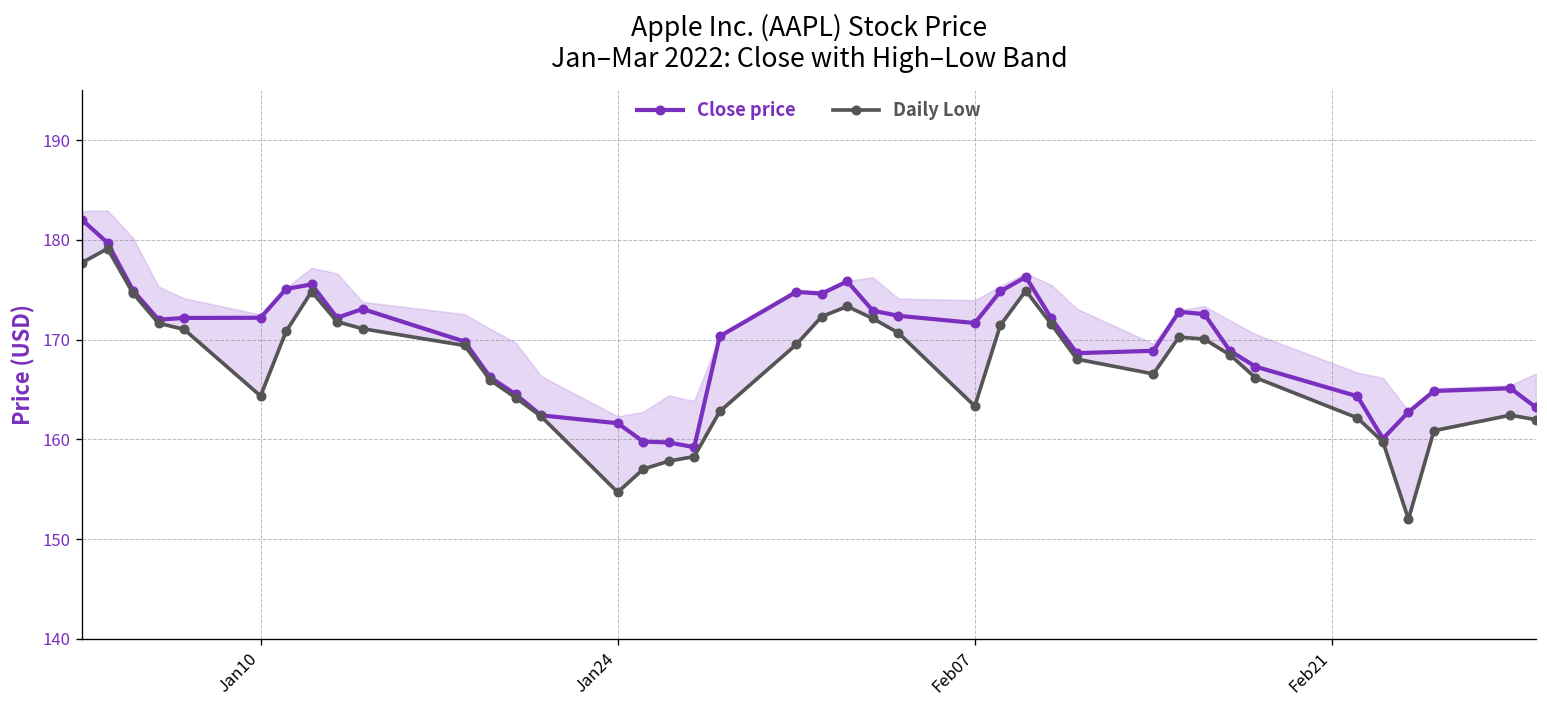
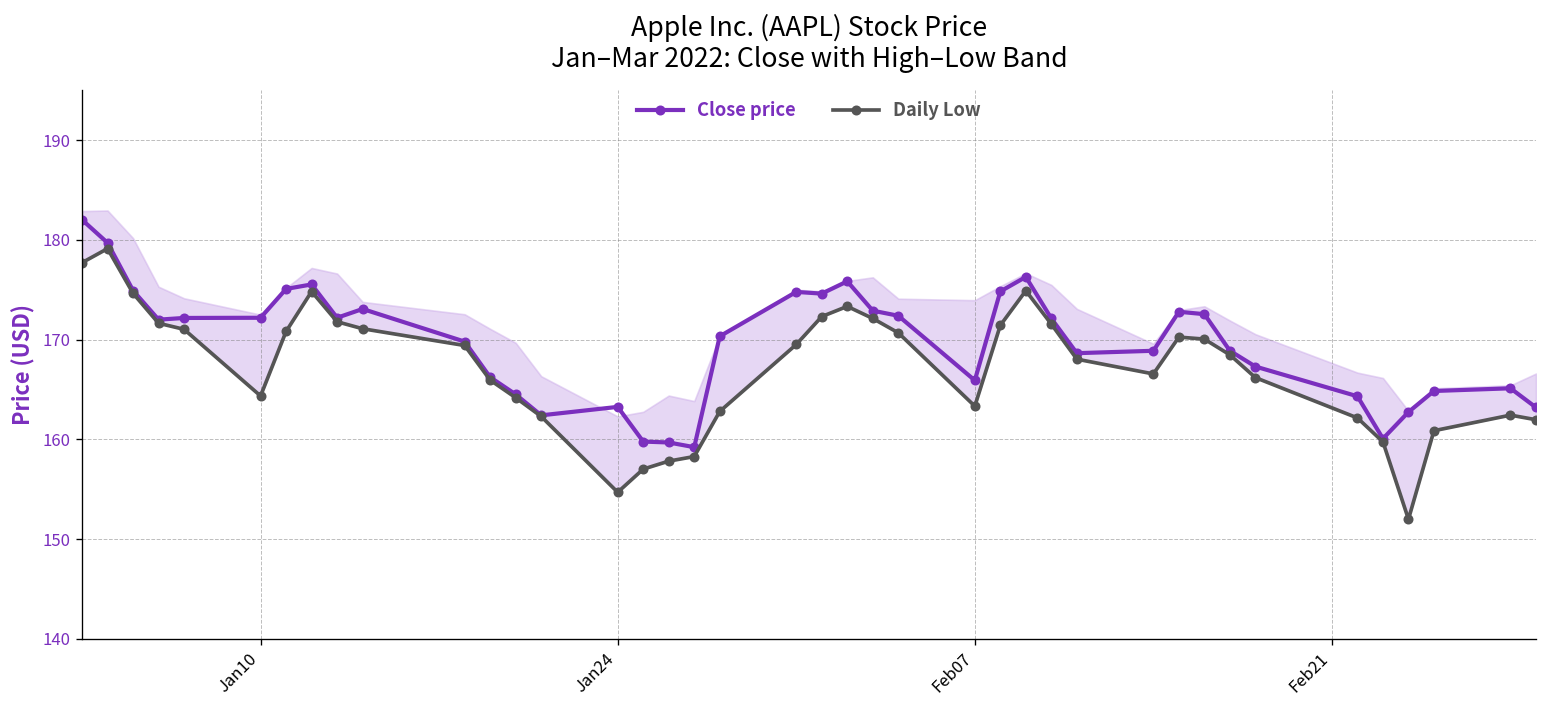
  {
    "Close price": {
      "Jan10": 172,
-     "Jan24": 162,
-     "Feb07": 172
+     "Jan24": 163,
+     "Feb07": 166
    },
    "Daily Low": {
      "Jan10": 164,
      "Jan24": 155,
      "Feb07": 163
    }
  }
